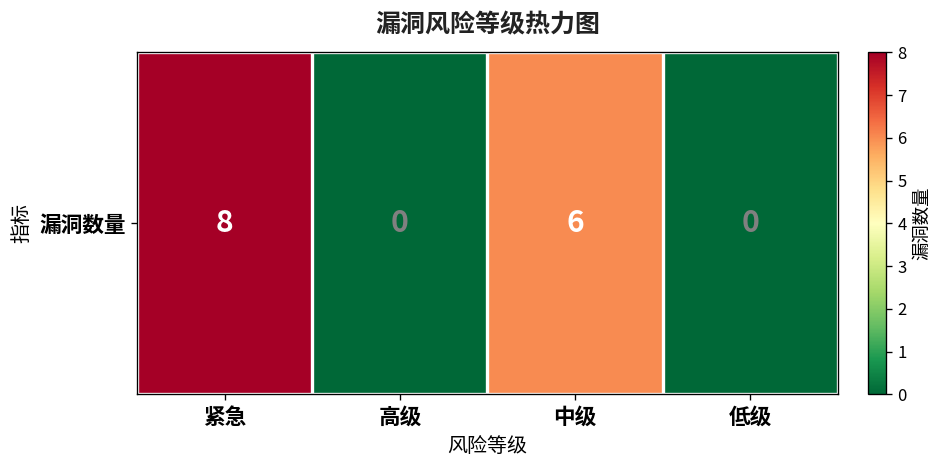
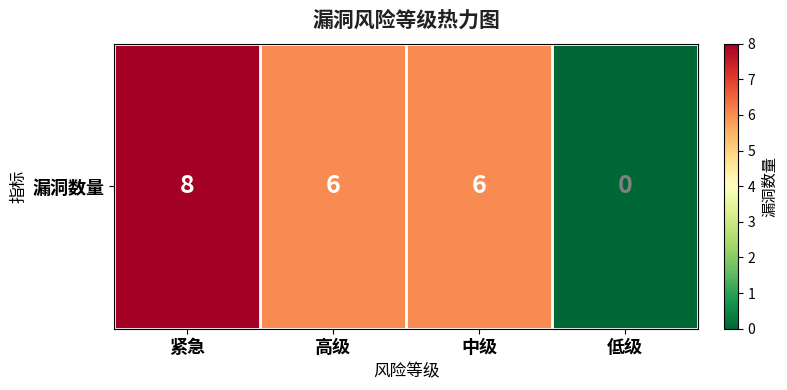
  {
    "漏洞数量": {
      "紧急": 8,
-     "高级": 0,
+     "高级": 6,
      "中级": 6,
      "低级": 0
    }
  }
